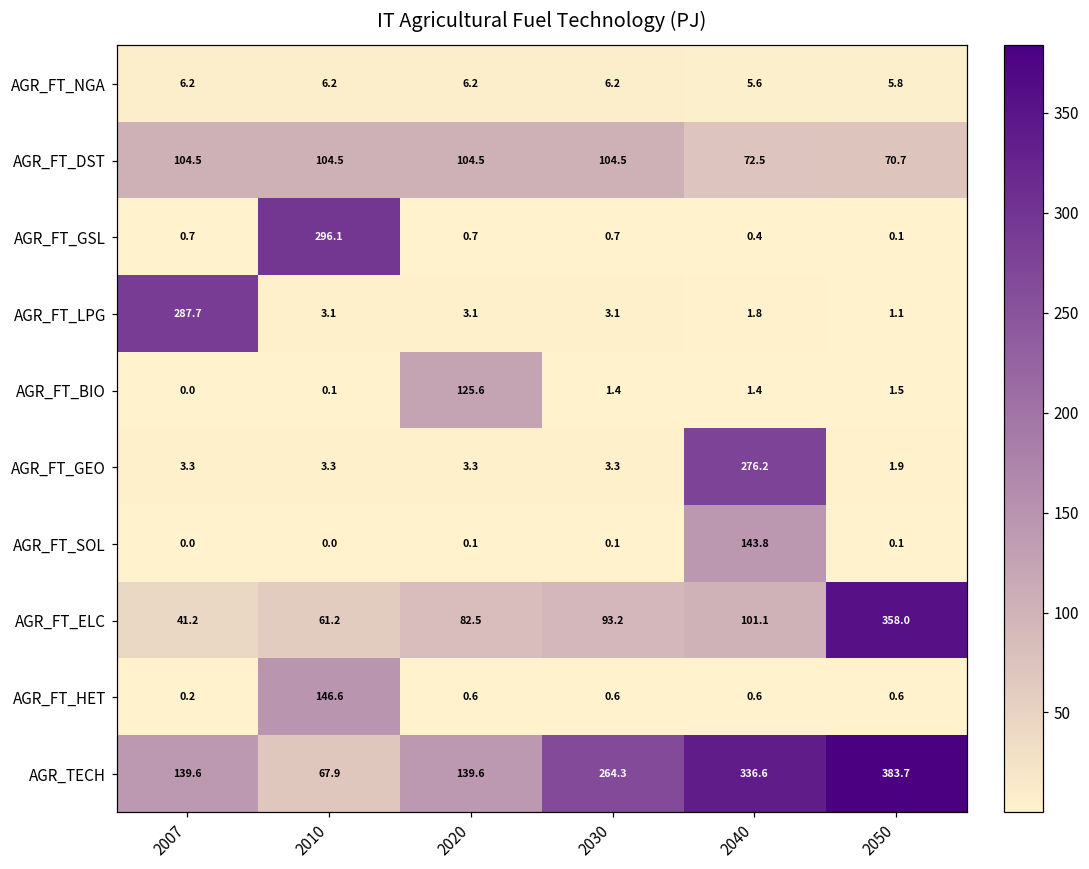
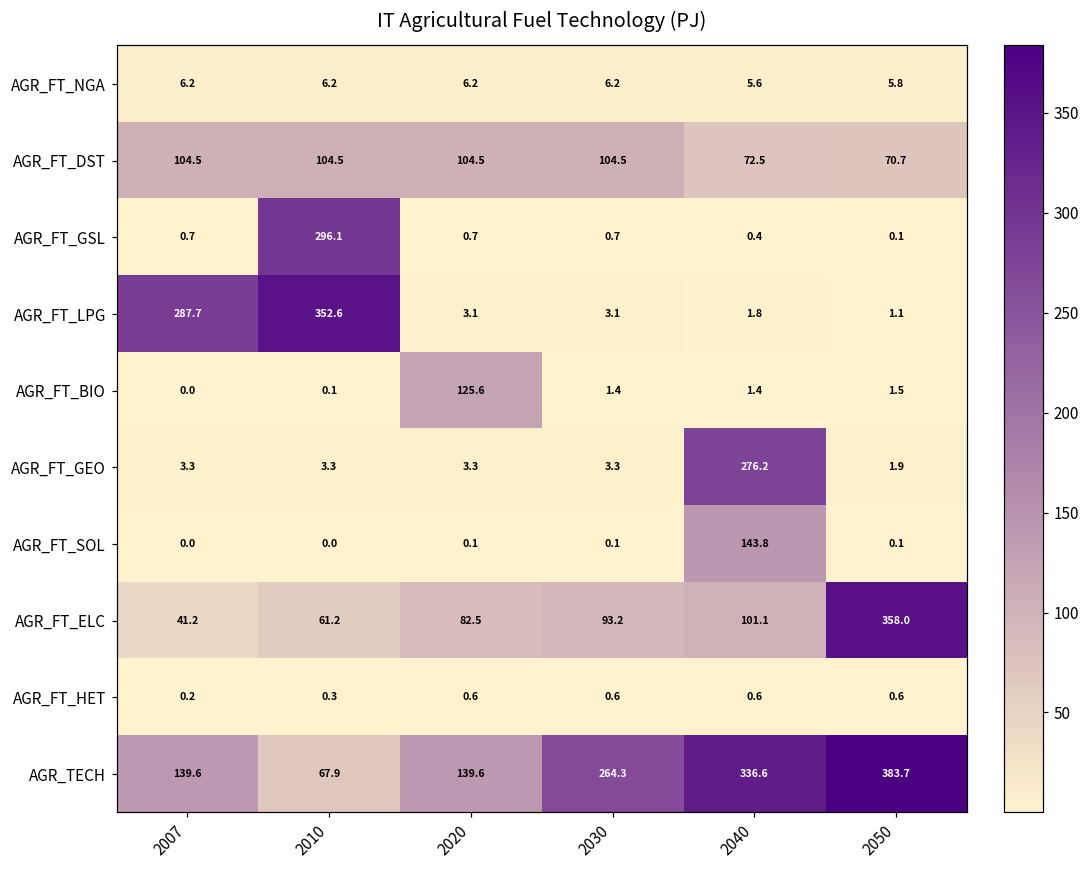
  {
    "AGR_FT_NGA": {
      "2007": 6.2,
      "2010": 6.2,
      "2020": 6.2,
      "2030": 6.2,
      "2040": 5.6,
      "2050": 5.8
    },
    "AGR_FT_DST": {
      "2007": 104.5,
      "2010": 104.5,
      "2020": 104.5,
      "2030": 104.5,
      "2040": 72.5,
      "2050": 70.7
    },
    "AGR_FT_GSL": {
      "2007": 0.7,
      "2010": 296.1,
      "2020": 0.7,
      "2030": 0.7,
      "2040": 0.4,
      "2050": 0.1
    },
    "AGR_FT_LPG": {
      "2007": 287.7,
-     "2010": 3.1,
+     "2010": 352.6,
      "2020": 3.1,
      "2030": 3.1,
      "2040": 1.8,
      "2050": 1.1
    },
    "AGR_FT_BIO": {
      "2007": 0.0,
      "2010": 0.1,
      "2020": 125.6,
      "2030": 1.4,
      "2040": 1.4,
      "2050": 1.5
    },
    "AGR_FT_GEO": {
      "2007": 3.3,
      "2010": 3.3,
      "2020": 3.3,
      "2030": 3.3,
      "2040": 276.2,
      "2050": 1.9
    },
    "AGR_FT_SOL": {
      "2007": 0.0,
      "2010": 0.0,
      "2020": 0.1,
      "2030": 0.1,
      "2040": 143.8,
      "2050": 0.1
    },
    "AGR_FT_ELC": {
      "2007": 41.2,
      "2010": 61.2,
      "2020": 82.5,
      "2030": 93.2,
      "2040": 101.1,
      "2050": 358.0
    },
    "AGR_FT_HET": {
      "2007": 0.2,
-     "2010": 146.6,
+     "2010": 0.3,
      "2020": 0.6,
      "2030": 0.6,
      "2040": 0.6,
      "2050": 0.6
    },
    "AGR_TECH": {
      "2007": 139.6,
      "2010": 67.9,
      "2020": 139.6,
      "2030": 264.3,
      "2040": 336.6,
      "2050": 383.7
    }
  }
